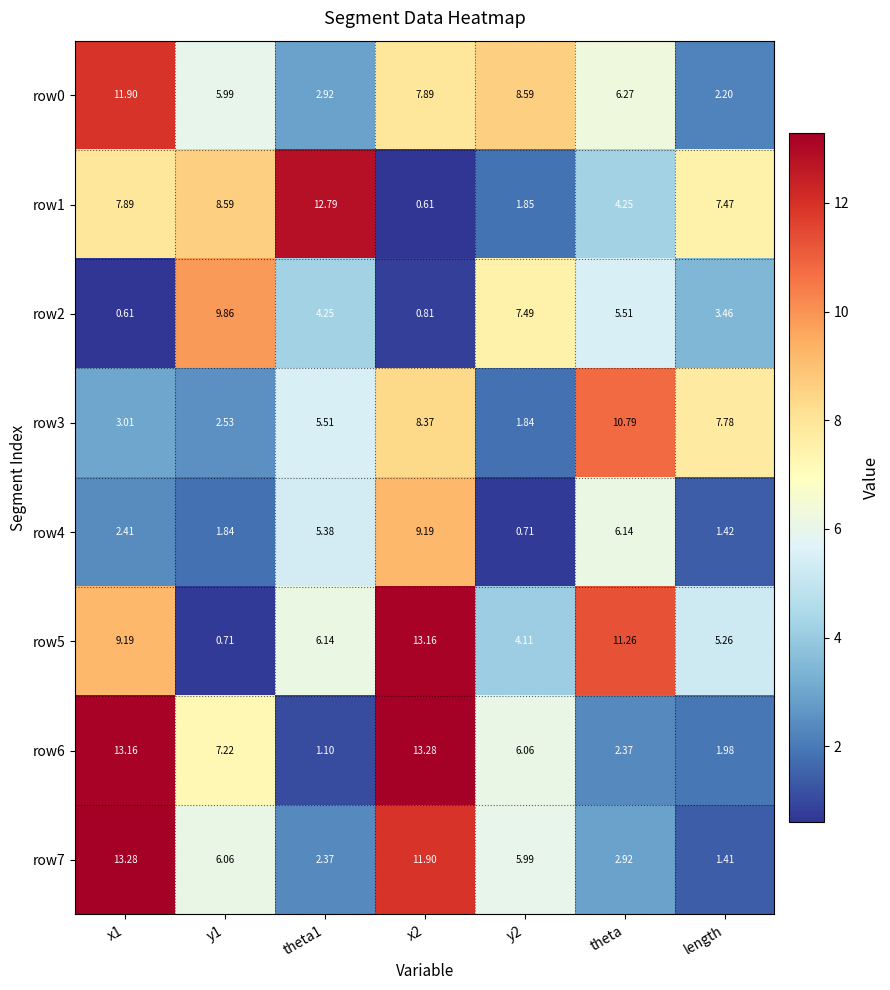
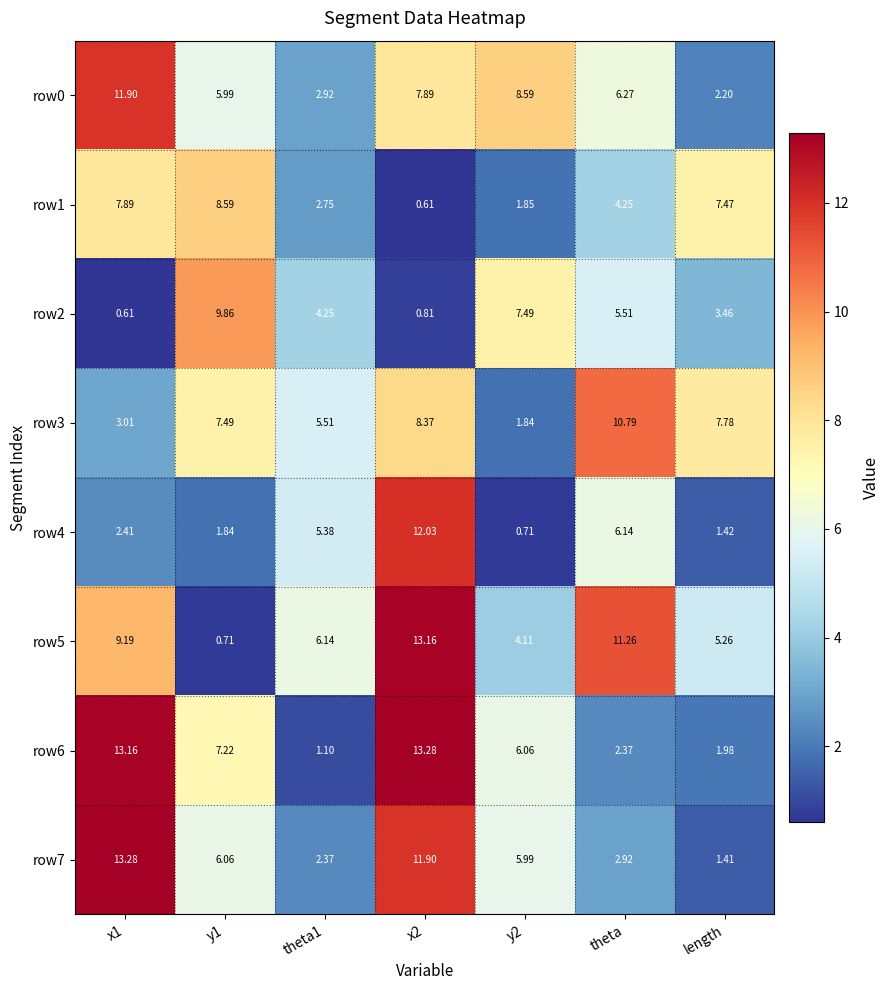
  {
    "row0": {
      "x1": 11.90,
      "y1": 5.99,
      "theta1": 2.92,
      "x2": 7.89,
      "y2": 8.59,
      "theta": 6.27,
      "length": 2.20
    },
    "row1": {
      "x1": 7.89,
      "y1": 8.59,
-     "theta1": 12.79,
+     "theta1": 2.75,
      "x2": 0.61,
      "y2": 1.85,
      "theta": 4.25,
      "length": 7.47
    },
    "row2": {
      "x1": 0.61,
      "y1": 9.86,
      "theta1": 4.25,
      "x2": 0.81,
      "y2": 7.49,
      "theta": 5.51,
      "length": 3.46
    },
    "row3": {
      "x1": 3.01,
-     "y1": 2.53,
+     "y1": 7.49,
      "theta1": 5.51,
      "x2": 8.37,
      "y2": 1.84,
      "theta": 10.79,
      "length": 7.78
    },
    "row4": {
      "x1": 2.41,
      "y1": 1.84,
      "theta1": 5.38,
-     "x2": 9.19,
+     "x2": 12.03,
      "y2": 0.71,
      "theta": 6.14,
      "length": 1.42
    },
    "row5": {
      "x1": 9.19,
      "y1": 0.71,
      "theta1": 6.14,
      "x2": 13.16,
      "y2": 4.11,
      "theta": 11.26,
      "length": 5.26
    },
    "row6": {
      "x1": 13.16,
      "y1": 7.22,
      "theta1": 1.10,
      "x2": 13.28,
      "y2": 6.06,
      "theta": 2.37,
      "length": 1.98
    },
    "row7": {
      "x1": 13.28,
      "y1": 6.06,
      "theta1": 2.37,
      "x2": 11.90,
      "y2": 5.99,
      "theta": 2.92,
      "length": 1.41
    }
  }
